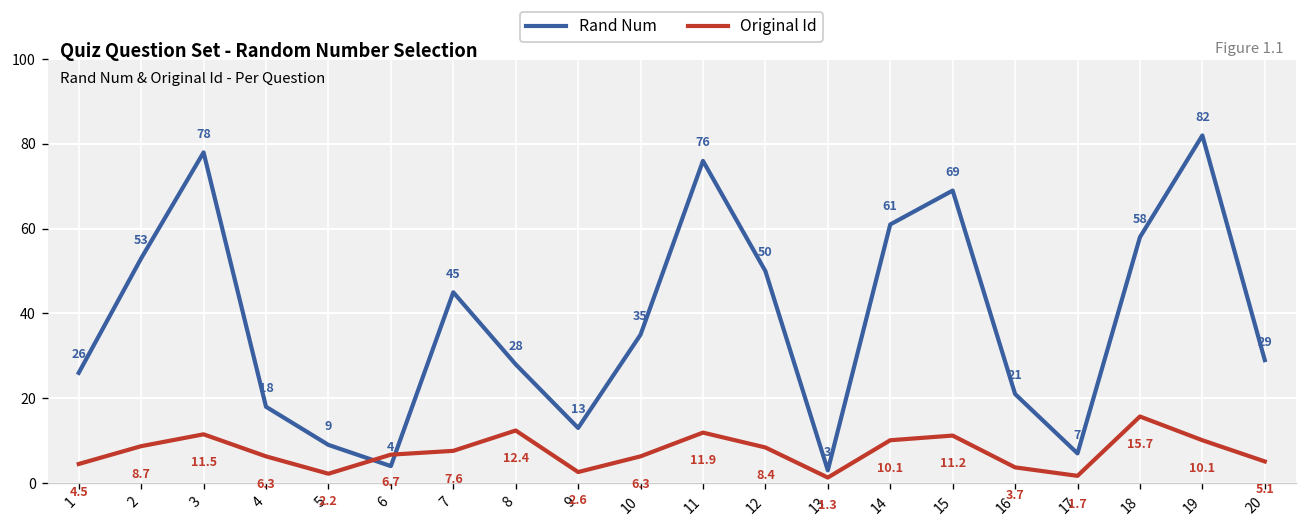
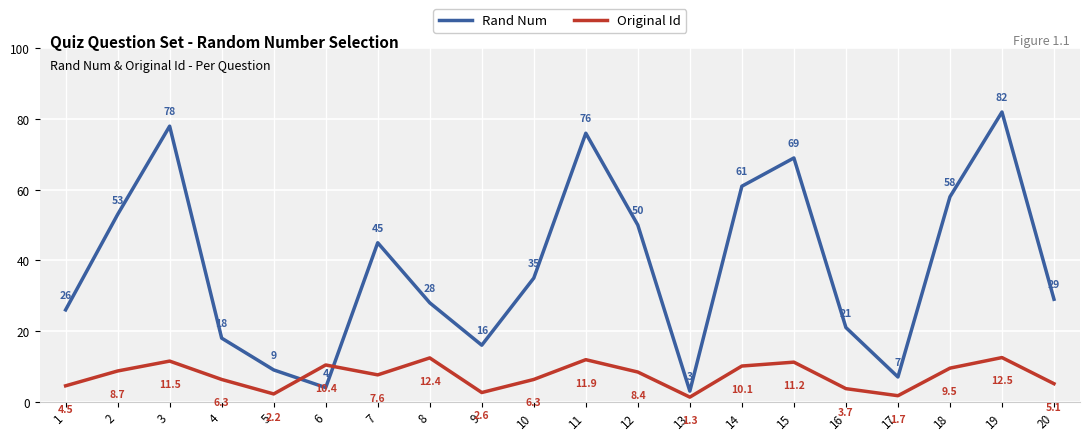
  {
    "Rand Num": {
      "1": 26,
      "2": 53,
      "3": 78,
      "4": 18,
      "5": 9,
      "6": 4,
      "7": 45,
      "8": 28,
-     "9": 13,
+     "9": 16,
      "10": 35,
      "11": 76,
      "12": 50,
      "13": 3,
      "14": 61,
      "15": 69,
      "16": 21,
      "17": 7,
      "18": 58,
      "19": 82,
      "20": 29
    },
    "Original Id": {
      "1": 4.5,
      "2": 8.7,
      "3": 11.5,
      "4": 6.3,
      "5": 2.2,
-     "6": 6.7,
+     "6": 10.4,
      "7": 7.6,
      "8": 12.4,
      "9": 2.6,
      "10": 6.3,
      "11": 11.9,
      "12": 8.4,
      "13": 1.3,
      "14": 10.1,
      "15": 11.2,
      "16": 3.7,
      "17": 1.7,
-     "18": 15.7,
-     "19": 10.1,
+     "18": 9.5,
+     "19": 12.5,
      "20": 5.1
    }
  }
